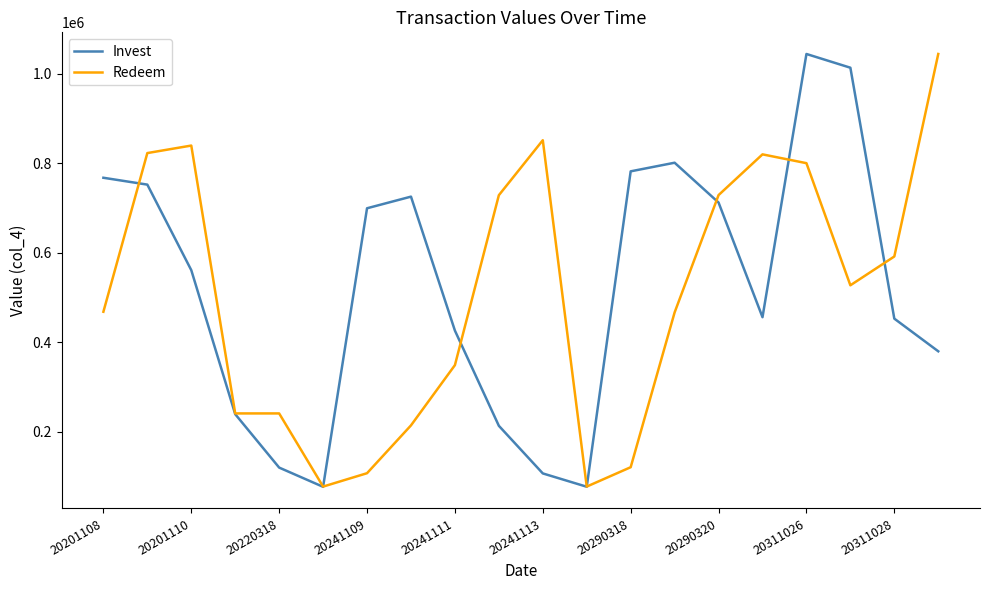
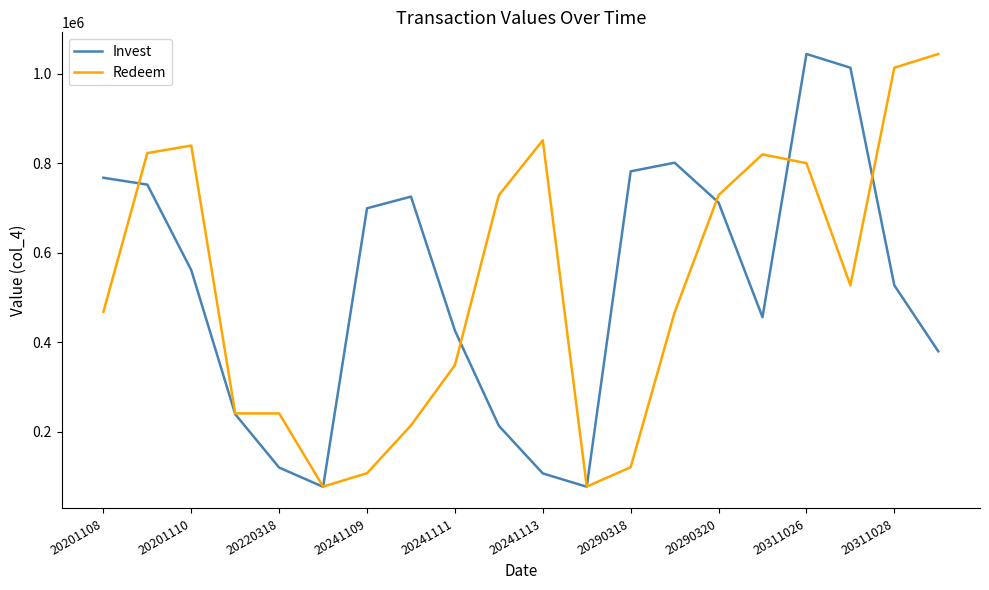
  {
    "Invest": {
      "20201108": 770000,
      "20201110": 560000,
      "20220318": 120000,
      "20241109": 700000,
      "20241111": 430000,
      "20241113": 110000,
      "20290318": 780000,
      "20290320": 710000,
      "20311026": 1040000,
-     "20311028": 450000
+     "20311028": 530000
    },
    "Redeem": {
      "20201108": 470000,
      "20201110": 840000,
      "20220318": 240000,
      "20241109": 110000,
      "20241111": 350000,
      "20241113": 850000,
      "20290318": 120000,
      "20290320": 730000,
      "20311026": 800000,
-     "20311028": 590000
+     "20311028": 1010000
    }
  }
